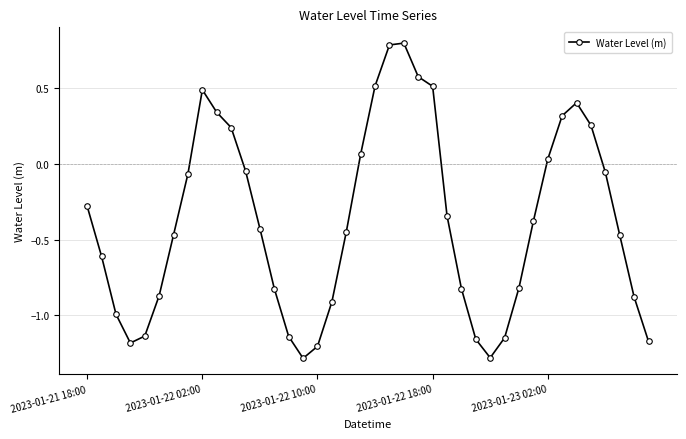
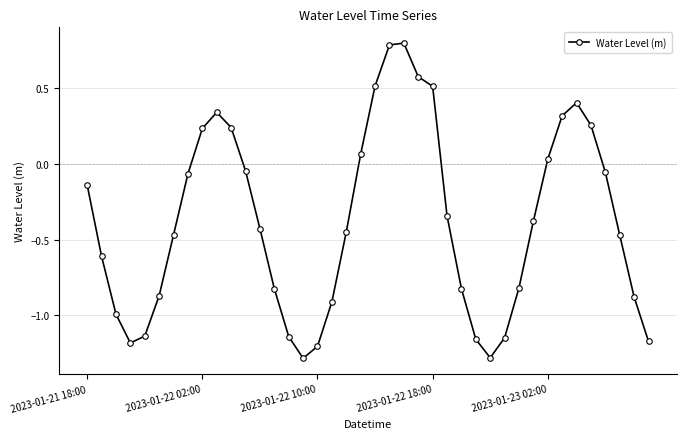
  {
-   "2023-01-21 18:00": -0.28,
-   "2023-01-22 02:00": 0.49,
+   "2023-01-21 18:00": -0.14,
+   "2023-01-22 02:00": 0.23,
    "2023-01-22 10:00": -1.20,
    "2023-01-22 18:00": 0.51,
    "2023-01-23 02:00": 0.03
  }
